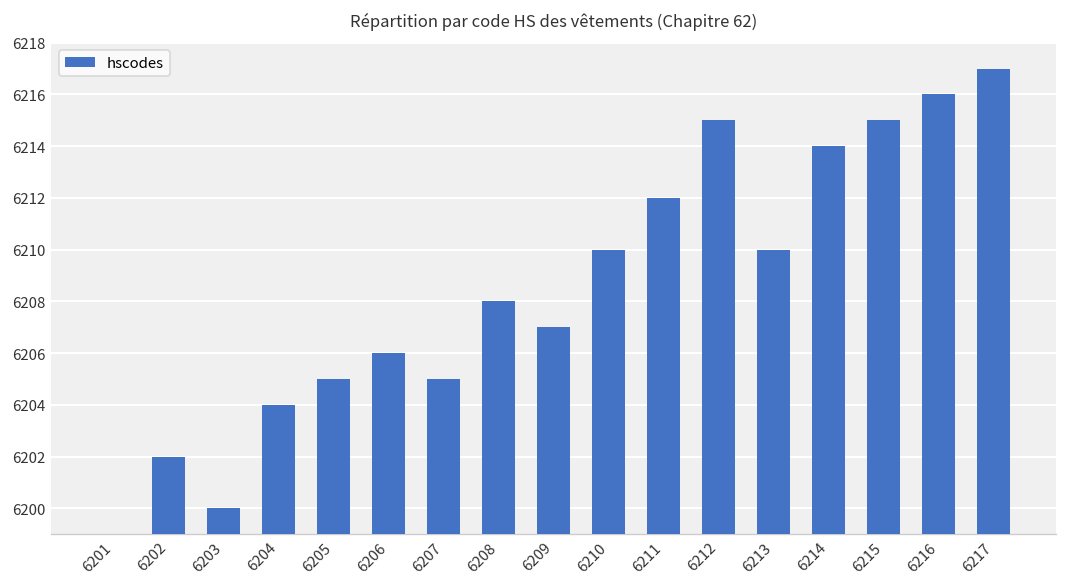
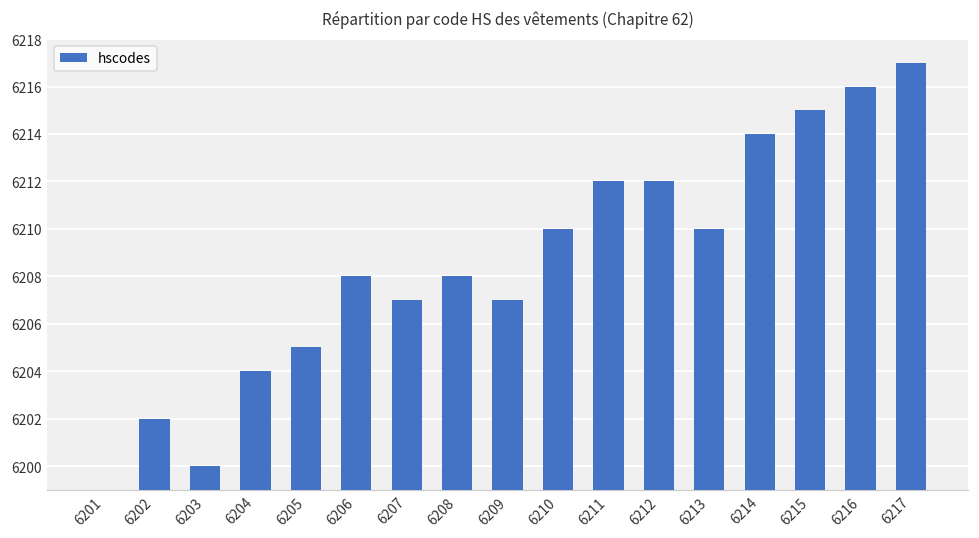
  {
    "6202": 6202,
    "6203": 6200,
    "6204": 6204,
    "6205": 6205,
-   "6206": 6206,
-   "6207": 6205,
+   "6206": 6208,
+   "6207": 6207,
    "6208": 6208,
    "6209": 6207,
    "6210": 6210,
    "6211": 6212,
-   "6212": 6215,
+   "6212": 6212,
    "6213": 6210,
    "6214": 6214,
    "6215": 6215,
    "6216": 6216,
    "6217": 6217
  }
